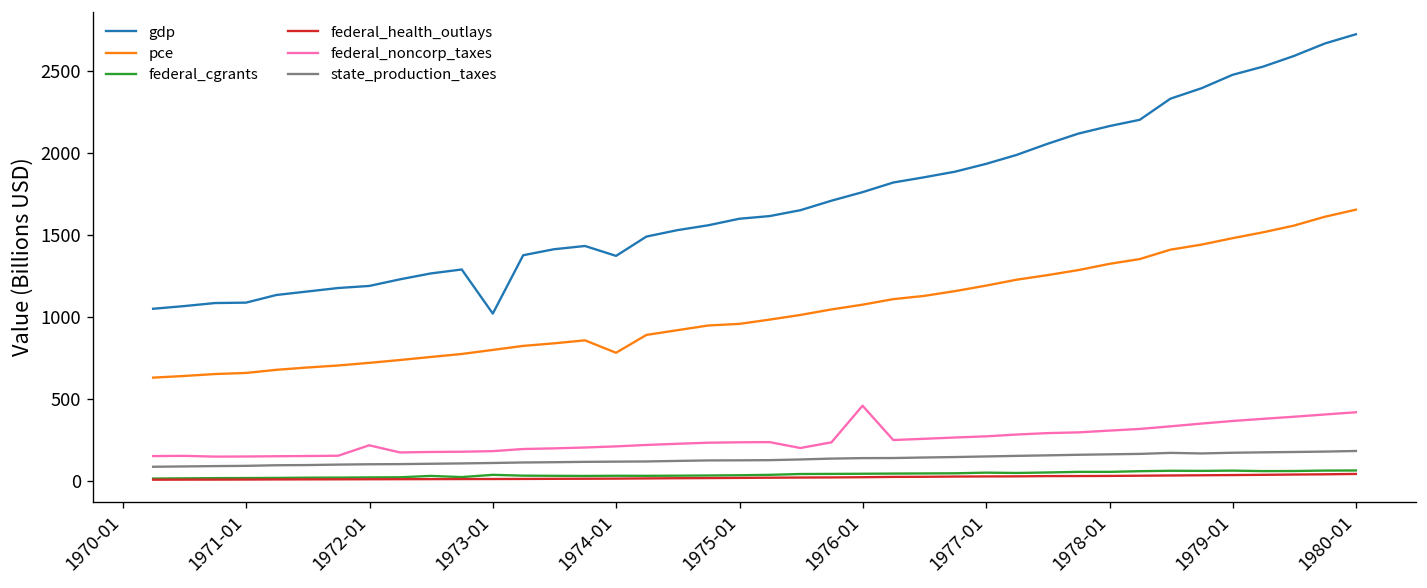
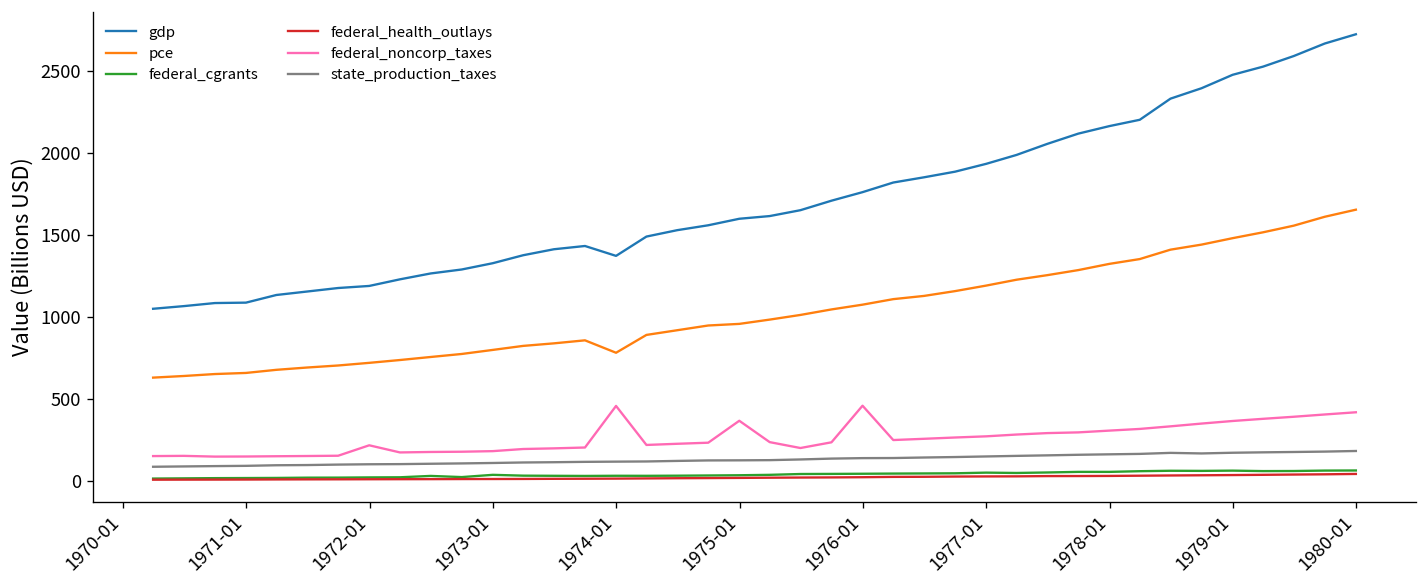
  {
    "gdp": {
      "1971-01": 1090,
      "1972-01": 1190,
-     "1973-01": 1020,
+     "1973-01": 1330,
      "1974-01": 1370,
      "1975-01": 1600,
      "1976-01": 1760,
      "1977-01": 1930,
      "1978-01": 2160,
      "1979-01": 2480,
      "1980-01": 2720
    },
    "pce": {
      "1971-01": 660,
      "1972-01": 720,
      "1973-01": 800,
      "1974-01": 780,
      "1975-01": 960,
      "1976-01": 1080,
      "1977-01": 1190,
      "1978-01": 1320,
      "1979-01": 1480,
      "1980-01": 1660
    },
    "federal_cgrants": {
      "1973-01": 40,
      "1976-01": 50,
      "1977-01": 50,
      "1978-01": 60,
      "1979-01": 60,
      "1980-01": 70
    },
    "federal_health_outlays": {
      "1973-01": 10,
      "1976-01": 20,
      "1977-01": 30,
      "1978-01": 30,
      "1979-01": 40,
      "1980-01": 40
    },
    "federal_noncorp_taxes": {
      "1971-01": 150,
      "1972-01": 220,
      "1973-01": 180,
-     "1974-01": 210,
-     "1975-01": 240,
+     "1974-01": 460,
+     "1975-01": 370,
      "1976-01": 460,
      "1977-01": 270,
      "1978-01": 310,
      "1979-01": 370,
      "1980-01": 420
    },
    "state_production_taxes": {
      "1971-01": 90,
      "1972-01": 100,
      "1973-01": 110,
      "1974-01": 120,
      "1975-01": 130,
      "1976-01": 140,
      "1977-01": 150,
      "1978-01": 160,
      "1979-01": 170,
      "1980-01": 180
    }
  }
